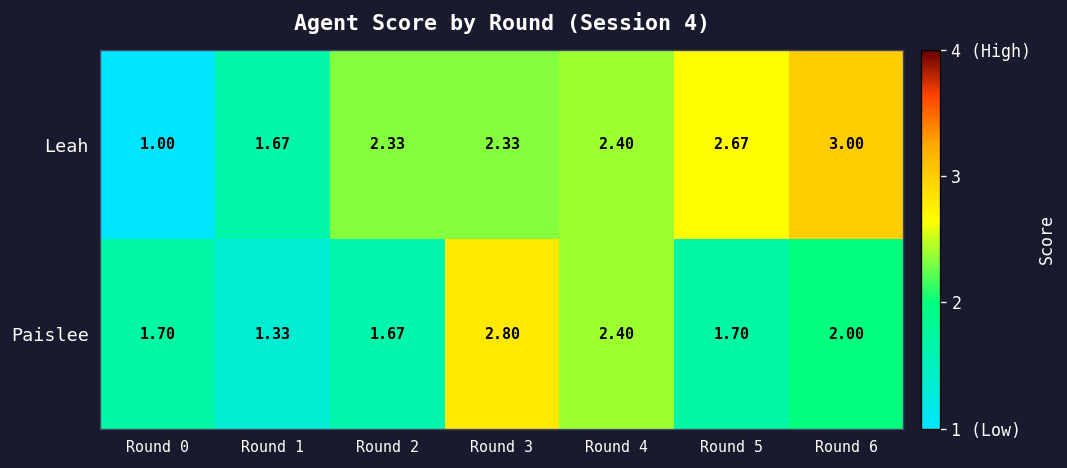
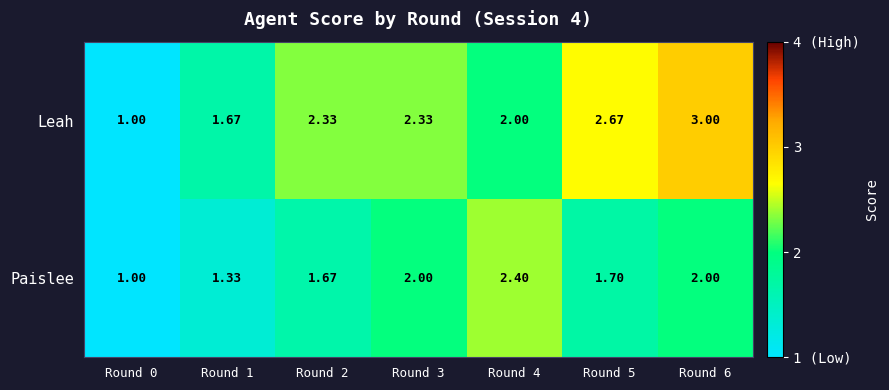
  {
    "Leah": {
      "Round 0": 1.00,
      "Round 1": 1.67,
      "Round 2": 2.33,
      "Round 3": 2.33,
-     "Round 4": 2.40,
+     "Round 4": 2.00,
      "Round 5": 2.67,
      "Round 6": 3.00
    },
    "Paislee": {
-     "Round 0": 1.70,
+     "Round 0": 1.00,
      "Round 1": 1.33,
      "Round 2": 1.67,
-     "Round 3": 2.80,
+     "Round 3": 2.00,
      "Round 4": 2.40,
      "Round 5": 1.70,
      "Round 6": 2.00
    }
  }
